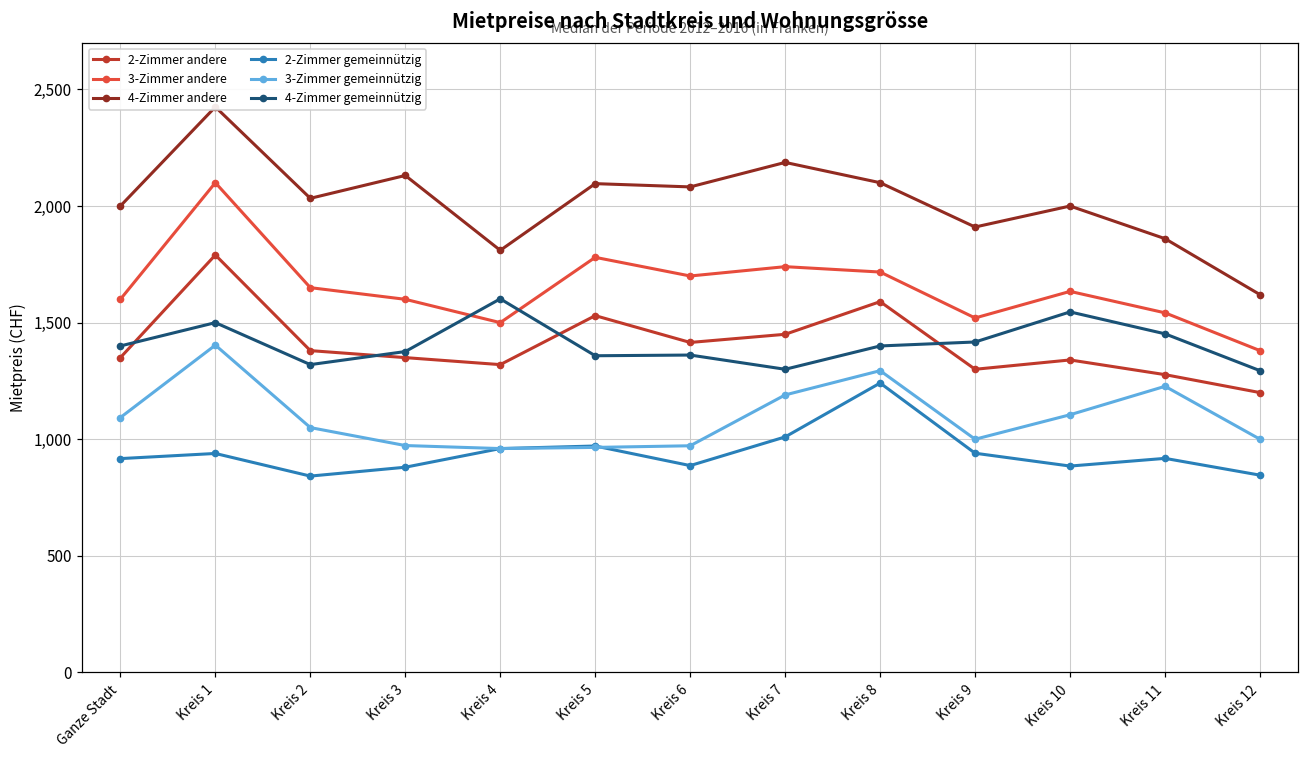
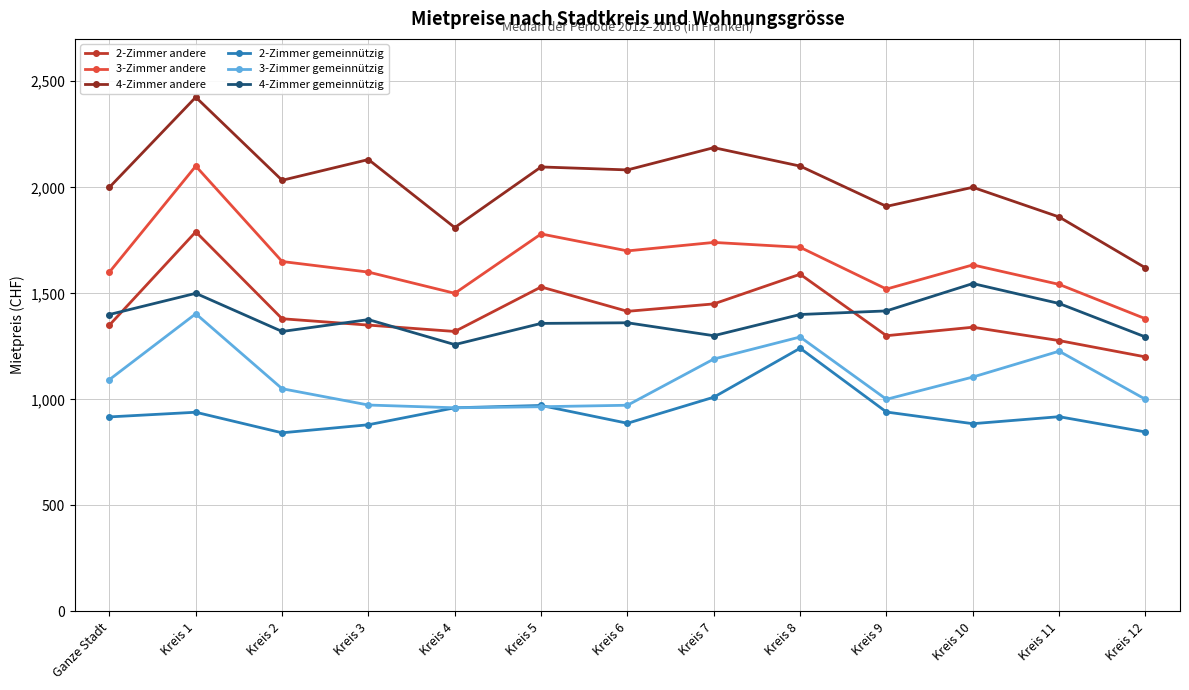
  {
    "2-Zimmer gemeinnützig": {
      "Ganze Stadt": "920",
      "Kreis 1": "940",
      "Kreis 2": "840",
      "Kreis 3": "880",
      "Kreis 6": "890",
      "Kreis 7": "1,010",
      "Kreis 8": "1,240",
      "Kreis 9": "940",
      "Kreis 10": "890",
      "Kreis 11": "920",
      "Kreis 12": "850"
    },
    "3-Zimmer gemeinnützig": {
      "Ganze Stadt": "1,090",
      "Kreis 1": "1,400",
      "Kreis 2": "1,050",
      "Kreis 3": "970",
      "Kreis 6": "970",
      "Kreis 7": "1,190",
      "Kreis 8": "1,290",
      "Kreis 9": "1,000",
      "Kreis 10": "1,110",
      "Kreis 11": "1,230",
      "Kreis 12": "1,000"
    },
    "4-Zimmer gemeinnützig": {
      "Ganze Stadt": "1,400",
      "Kreis 1": "1,500",
      "Kreis 2": "1,320",
      "Kreis 3": "1,380",
-     "Kreis 4": "1,600",
+     "Kreis 4": "1,260",
      "Kreis 5": "1,360",
      "Kreis 6": "1,360",
      "Kreis 7": "1,300",
      "Kreis 8": "1,400",
      "Kreis 9": "1,420",
      "Kreis 10": "1,550",
      "Kreis 11": "1,450",
      "Kreis 12": "1,290"
    }
  }
